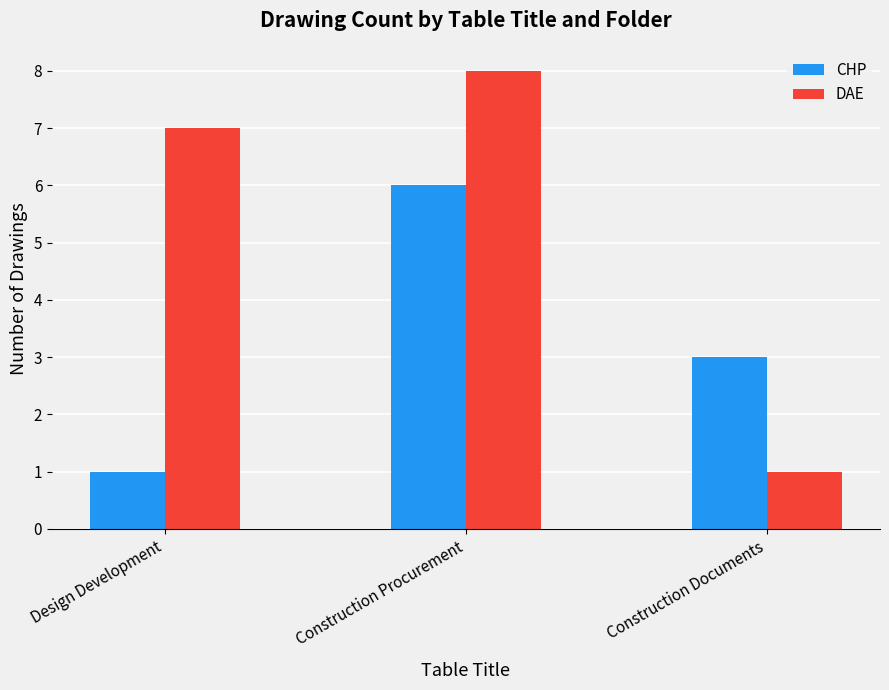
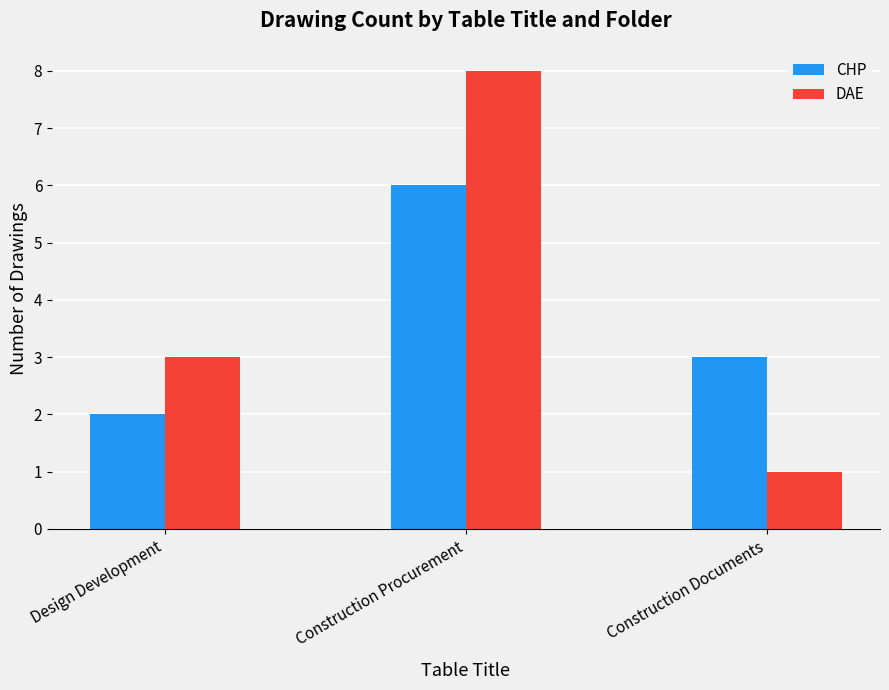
  {
    "CHP": {
-     "Design Development": 1,
+     "Design Development": 2,
      "Construction Procurement": 6,
      "Construction Documents": 3
    },
    "DAE": {
-     "Design Development": 7,
+     "Design Development": 3,
      "Construction Procurement": 8,
      "Construction Documents": 1
    }
  }
